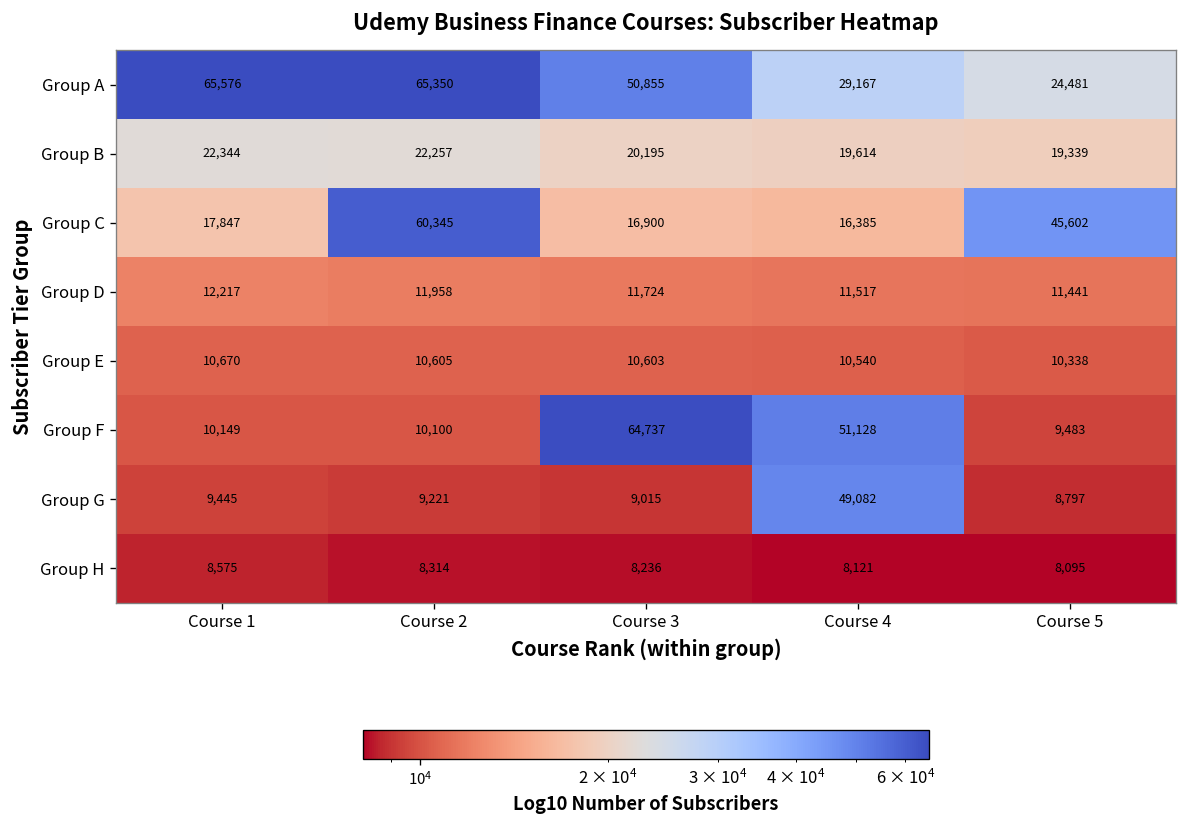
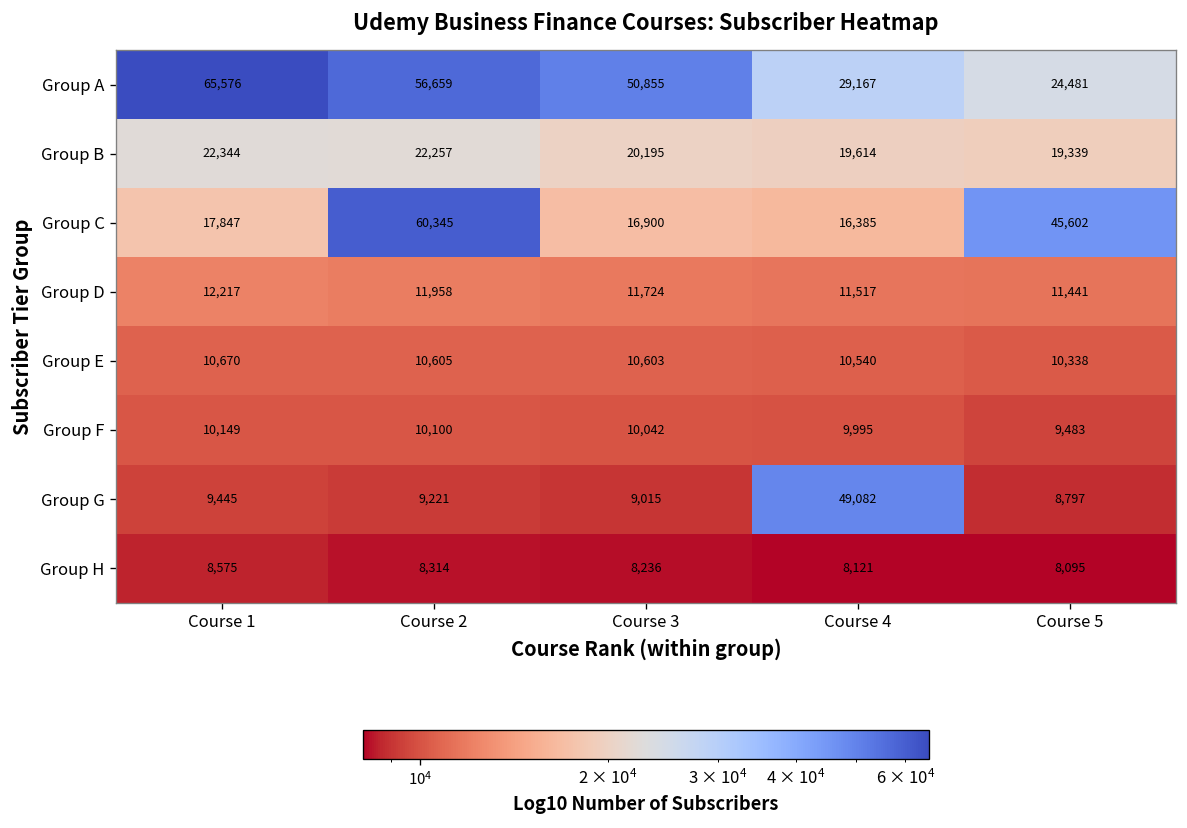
  {
    "Group A": {
      "Course 1": "65,576",
-     "Course 2": "65,350",
+     "Course 2": "56,659",
      "Course 3": "50,855",
      "Course 4": "29,167",
      "Course 5": "24,481"
    },
    "Group B": {
      "Course 1": "22,344",
      "Course 2": "22,257",
      "Course 3": "20,195",
      "Course 4": "19,614",
      "Course 5": "19,339"
    },
    "Group C": {
      "Course 1": "17,847",
      "Course 2": "60,345",
      "Course 3": "16,900",
      "Course 4": "16,385",
      "Course 5": "45,602"
    },
    "Group D": {
      "Course 1": "12,217",
      "Course 2": "11,958",
      "Course 3": "11,724",
      "Course 4": "11,517",
      "Course 5": "11,441"
    },
    "Group E": {
      "Course 1": "10,670",
      "Course 2": "10,605",
      "Course 3": "10,603",
      "Course 4": "10,540",
      "Course 5": "10,338"
    },
    "Group F": {
      "Course 1": "10,149",
      "Course 2": "10,100",
-     "Course 3": "64,737",
-     "Course 4": "51,128",
+     "Course 3": "10,042",
+     "Course 4": "9,995",
      "Course 5": "9,483"
    },
    "Group G": {
      "Course 1": "9,445",
      "Course 2": "9,221",
      "Course 3": "9,015",
      "Course 4": "49,082",
      "Course 5": "8,797"
    },
    "Group H": {
      "Course 1": "8,575",
      "Course 2": "8,314",
      "Course 3": "8,236",
      "Course 4": "8,121",
      "Course 5": "8,095"
    }
  }
